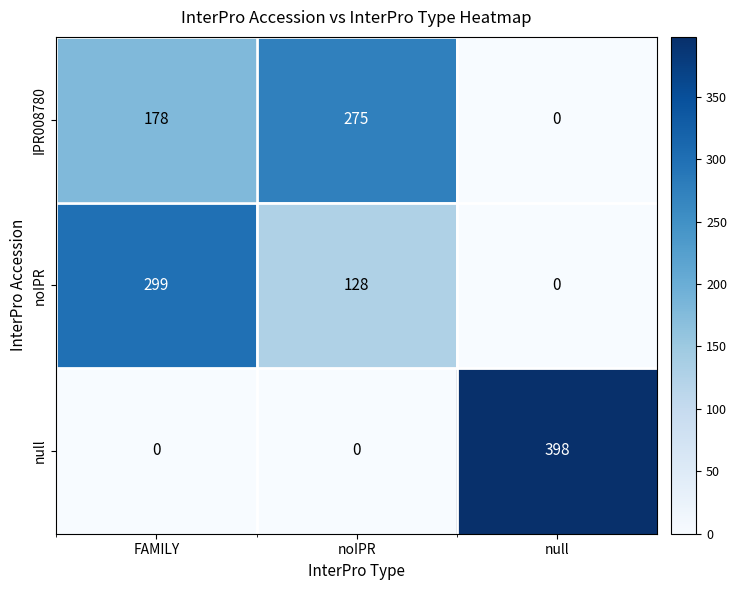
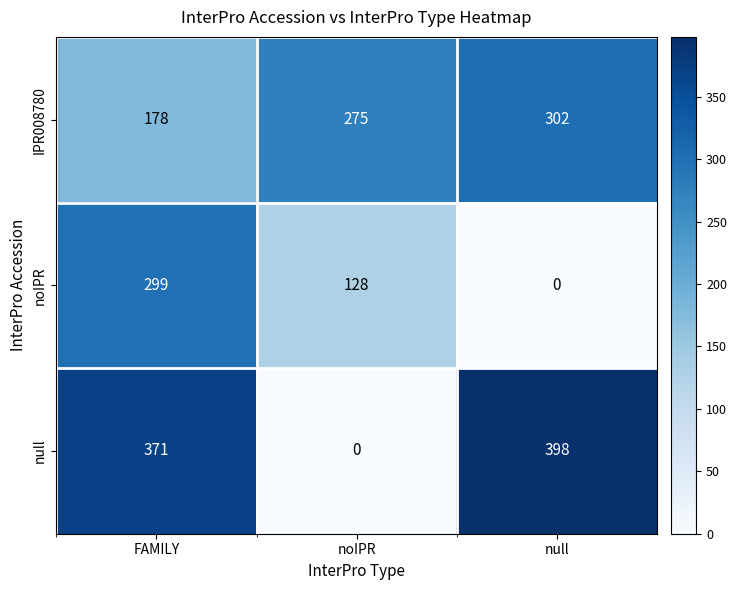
  {
    "IPR008780": {
      "FAMILY": 178,
      "noIPR": 275,
-     "null": 0
+     "null": 302
    },
    "noIPR": {
      "FAMILY": 299,
      "noIPR": 128,
      "null": 0
    },
    "null": {
-     "FAMILY": 0,
+     "FAMILY": 371,
      "noIPR": 0,
      "null": 398
    }
  }
